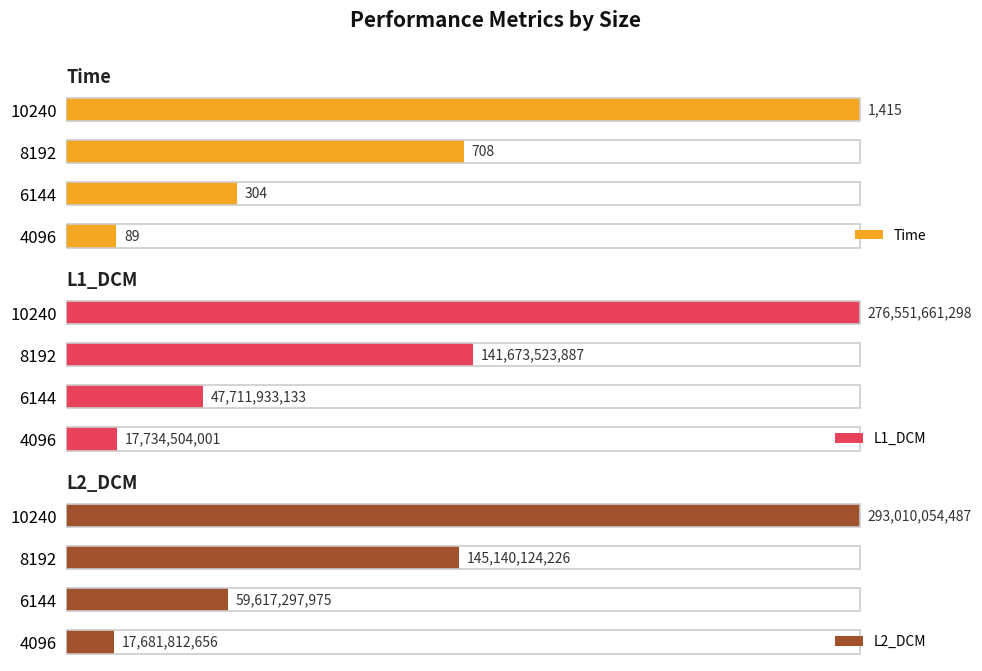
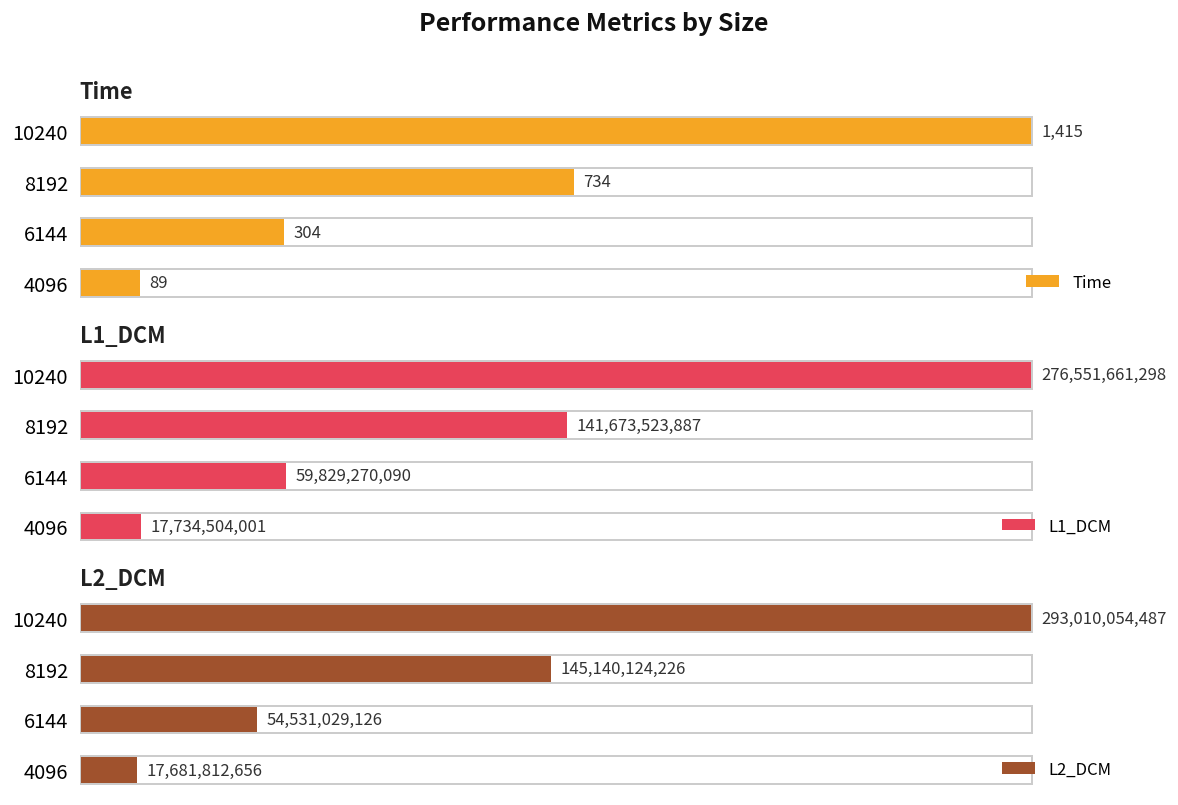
  {
    "Time": {
-     "8192": "708"
+     "8192": "734"
    },
    "L1_DCM": {
-     "6144": "47,711,933,133"
+     "6144": "59,829,270,090"
    },
    "L2_DCM": {
-     "6144": "59,617,297,975"
+     "6144": "54,531,029,126"
    }
  }
